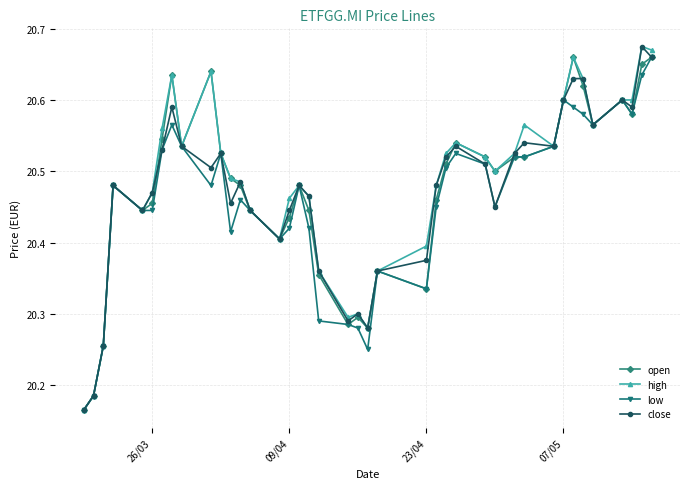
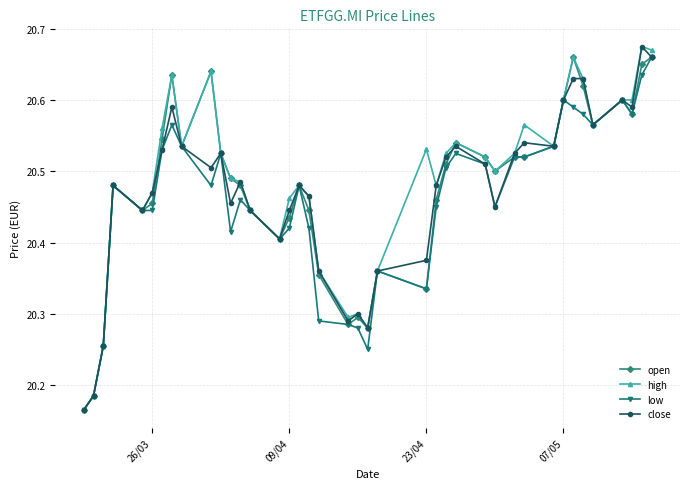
  {
    "high": {
      "09/04": 20.46,
-     "23/04": 20.40
+     "23/04": 20.53
    }
  }
